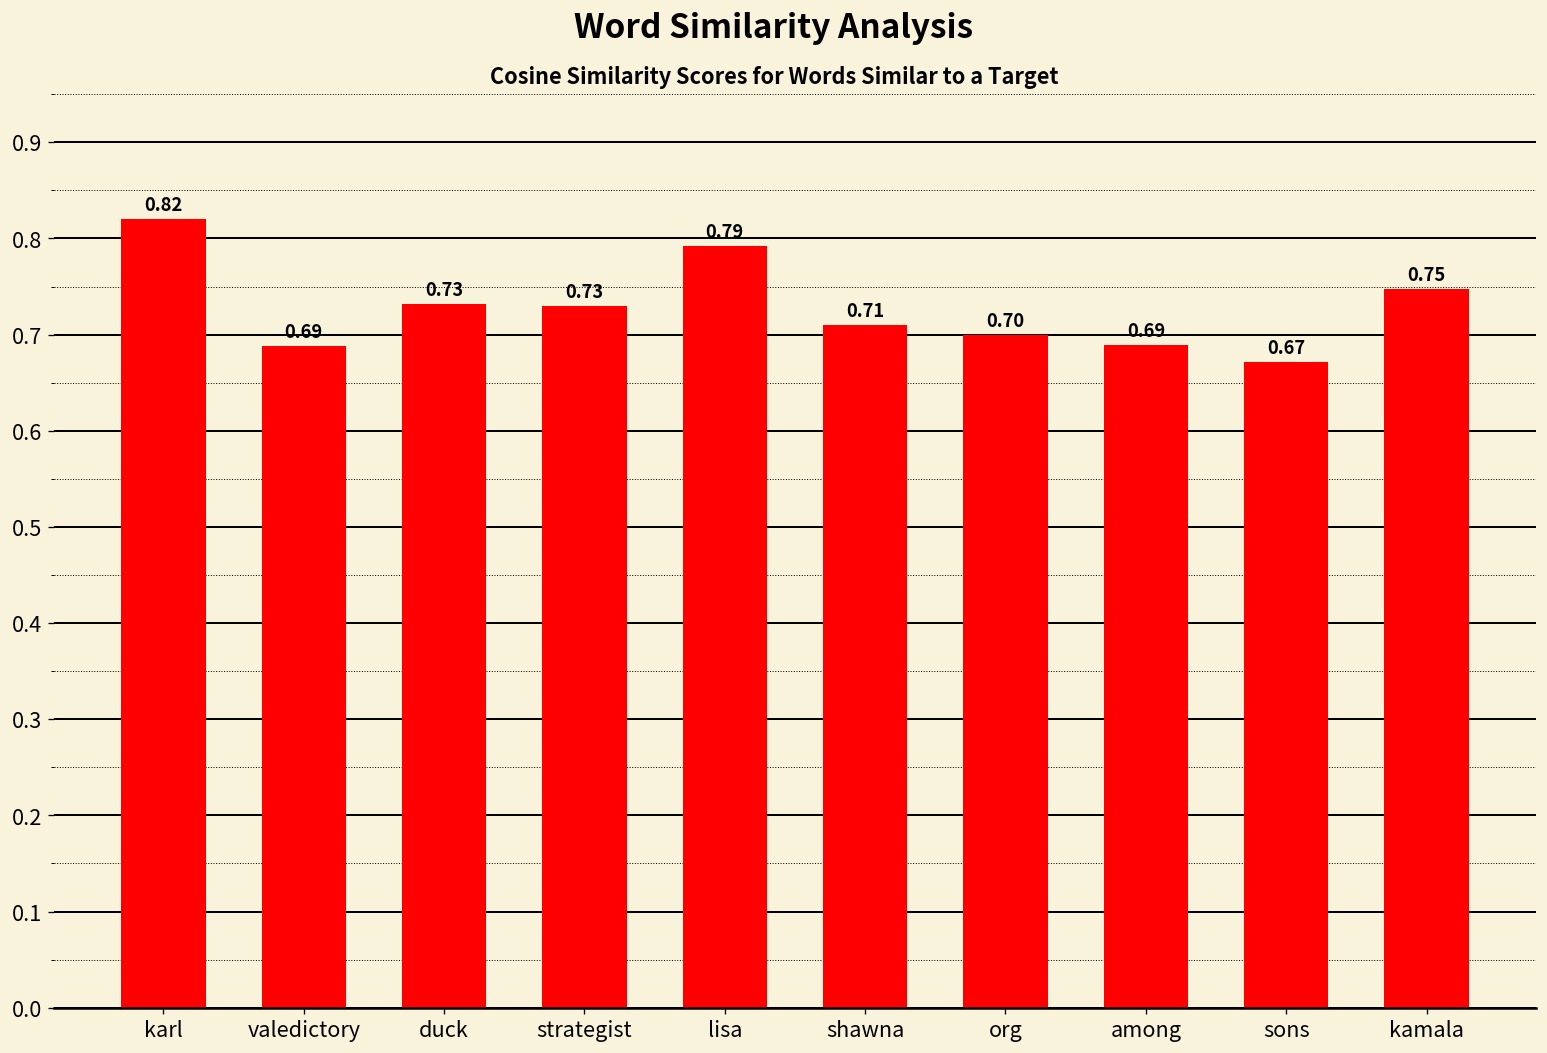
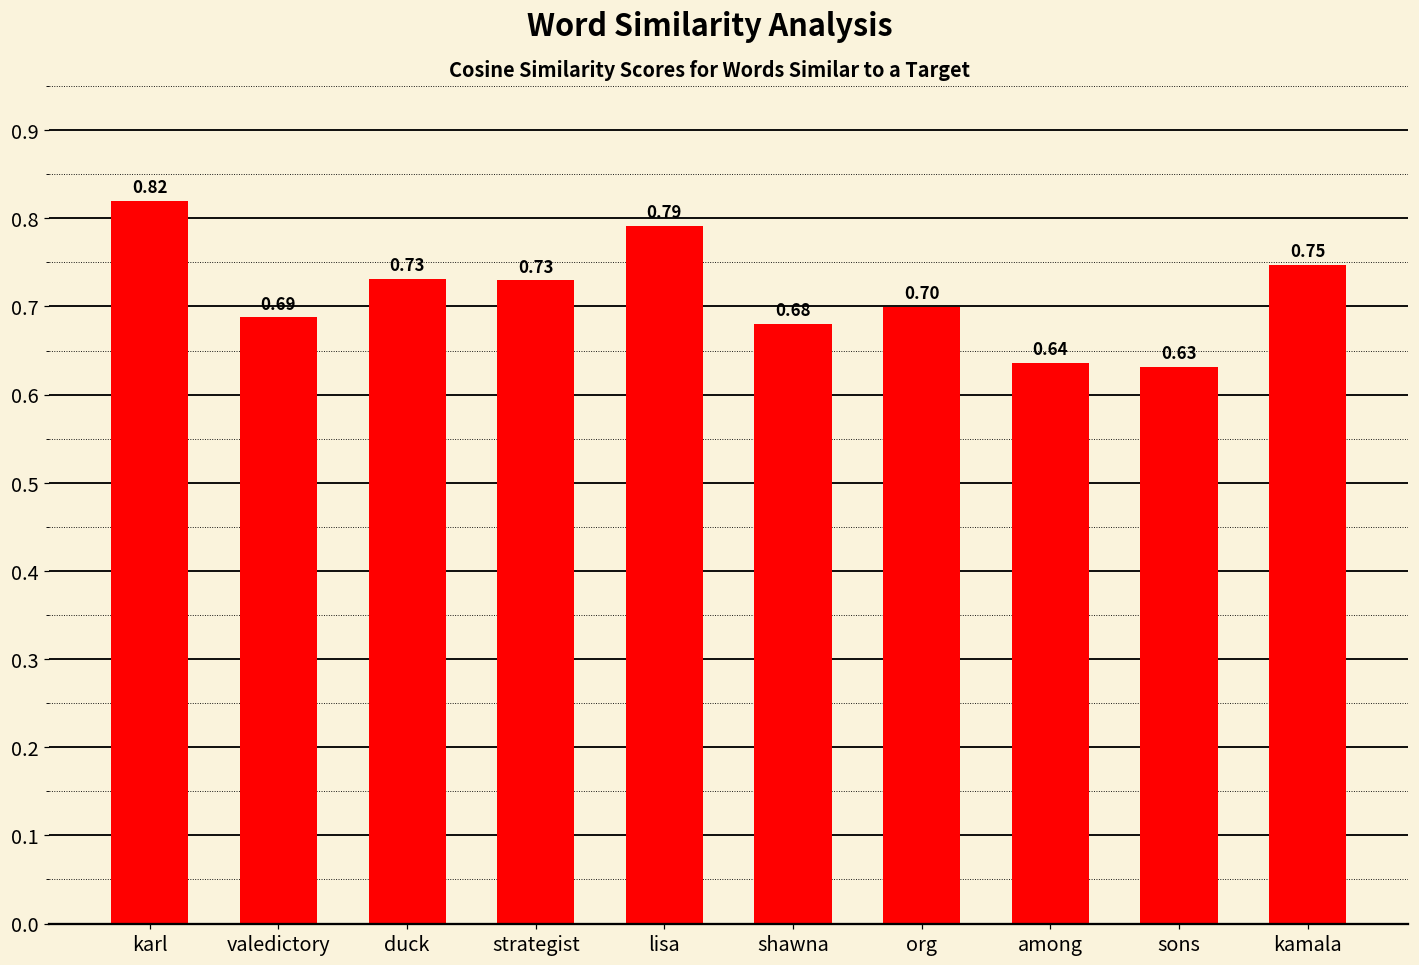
  {
    "karl": 0.82,
    "valedictory": 0.69,
    "duck": 0.73,
    "strategist": 0.73,
    "lisa": 0.79,
-   "shawna": 0.71,
+   "shawna": 0.68,
    "org": 0.70,
-   "among": 0.69,
-   "sons": 0.67,
+   "among": 0.64,
+   "sons": 0.63,
    "kamala": 0.75
  }
